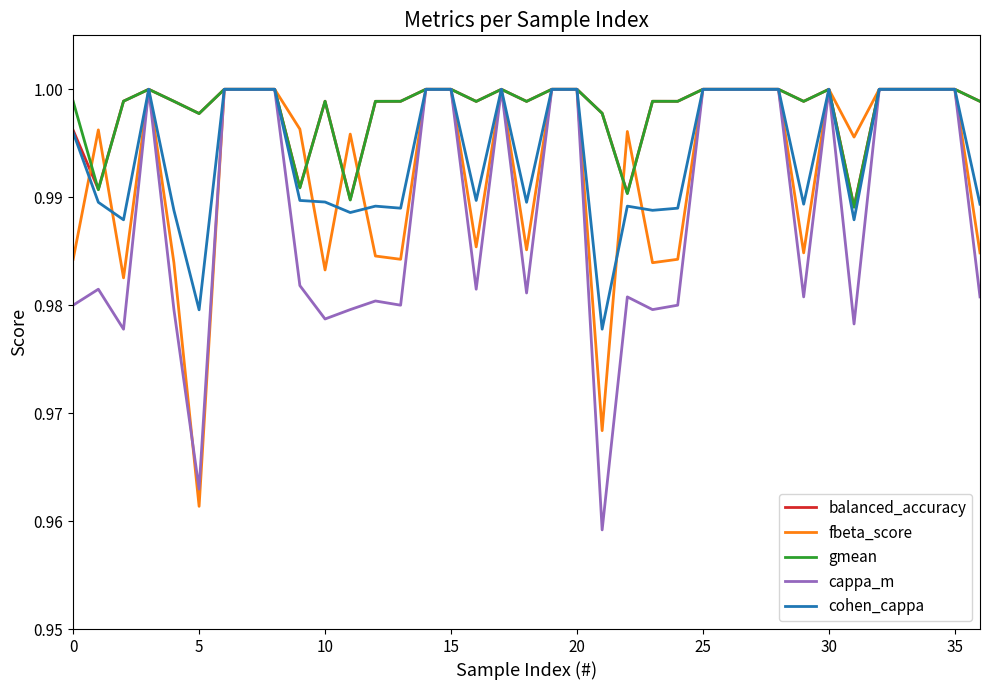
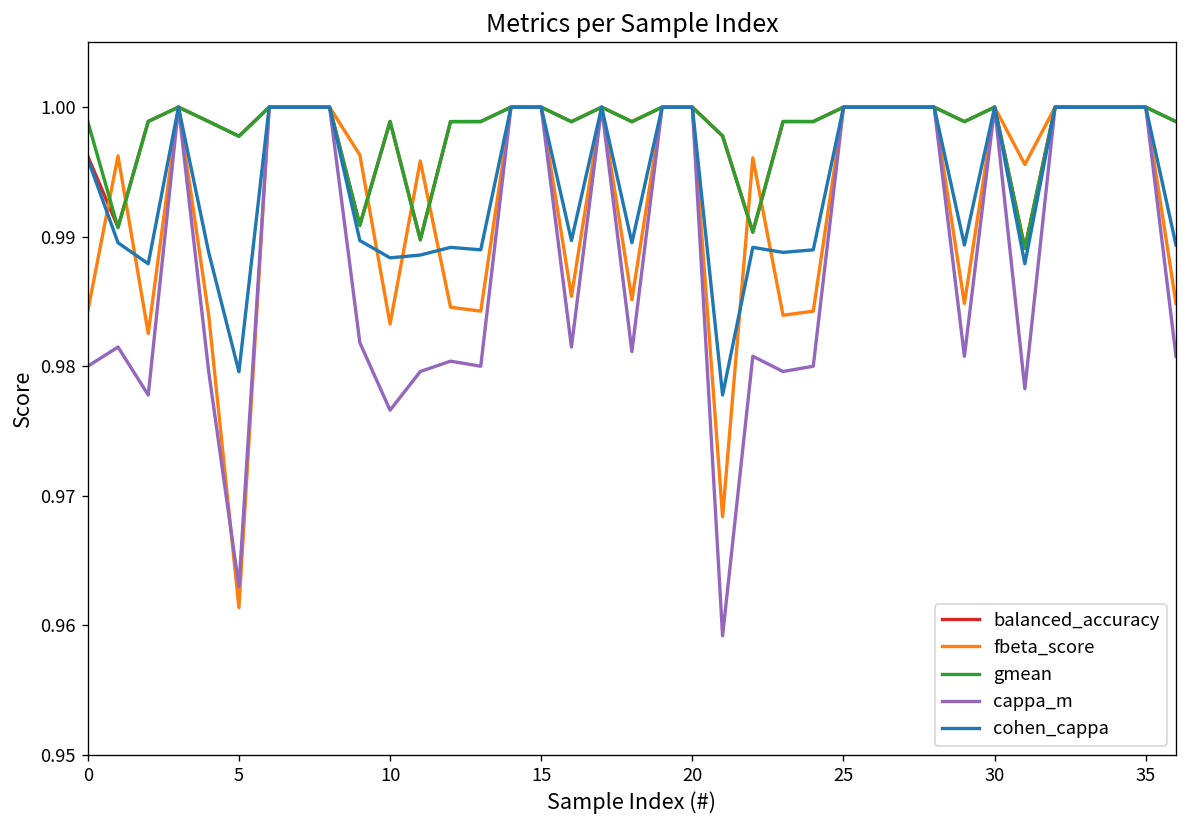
  {
    "fbeta_score": {
      "0": 0.9843,
      "5": 0.9614,
      "10": 0.9833
    },
    "gmean": {
      "0": 0.9989
    },
    "cappa_m": {
      "0": 0.9800,
      "5": 0.9630,
-     "10": 0.9787
+     "10": 0.9766
    },
    "cohen_cappa": {
      "5": 0.9796,
-     "10": 0.9896
+     "10": 0.9884
    }
  }
